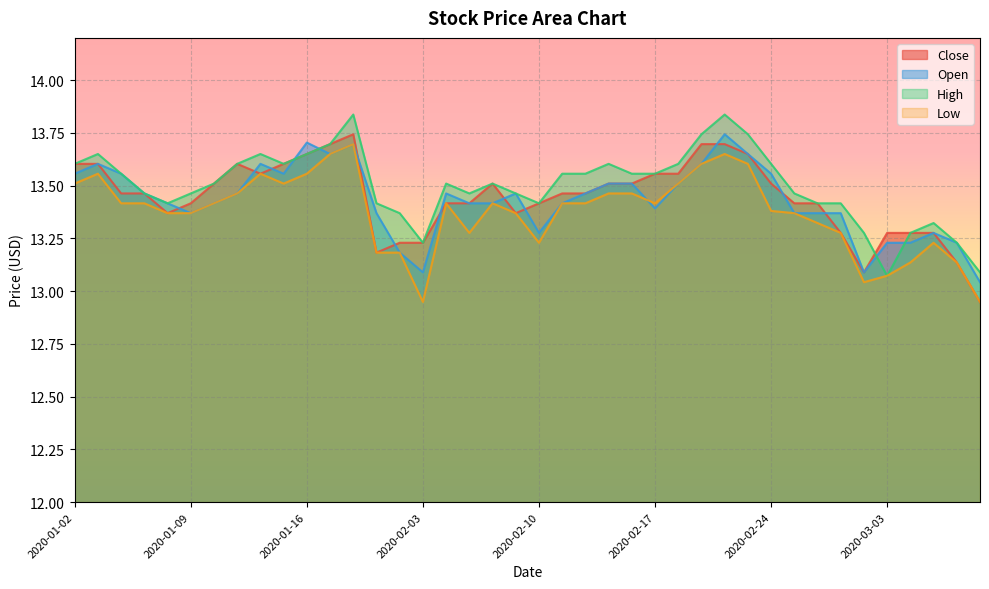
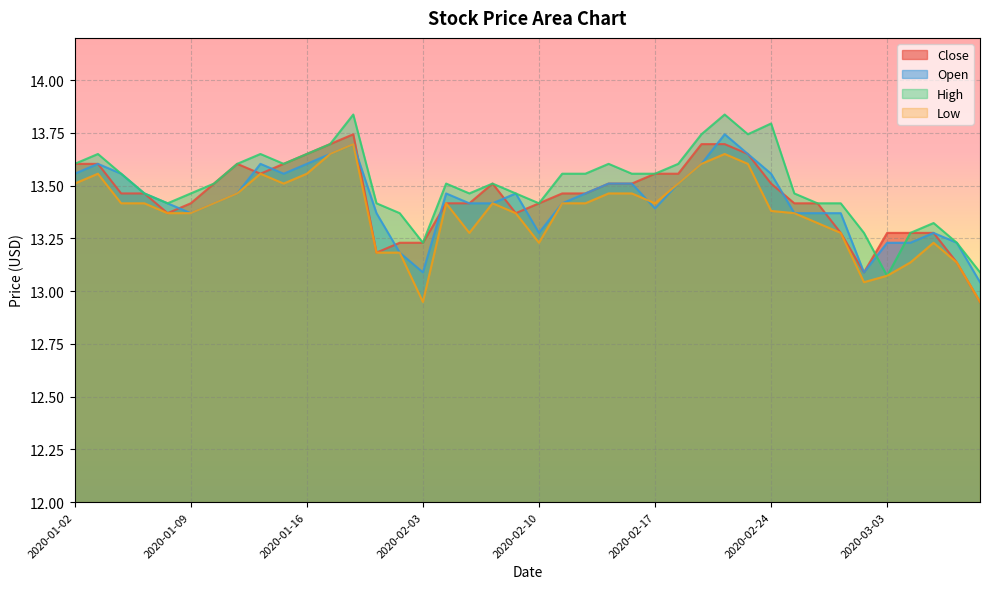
  {
    "Close": {
      "2020-01-09": 13.42,
      "2020-02-24": 13.51,
      "2020-03-03": 13.28
    },
    "Open": {
      "2020-01-02": 13.56,
-     "2020-01-16": 13.70,
+     "2020-01-16": 13.60,
      "2020-02-03": 13.09,
      "2020-02-10": 13.28,
      "2020-02-17": 13.39,
      "2020-02-24": 13.56,
      "2020-03-03": 13.23
    },
    "High": {
      "2020-01-09": 13.46,
-     "2020-02-24": 13.60
+     "2020-02-24": 13.79
    },
    "Low": {
      "2020-01-02": 13.51,
      "2020-01-16": 13.56,
      "2020-02-03": 12.95,
      "2020-02-10": 13.23,
      "2020-02-17": 13.42,
      "2020-02-24": 13.38
    }
  }
